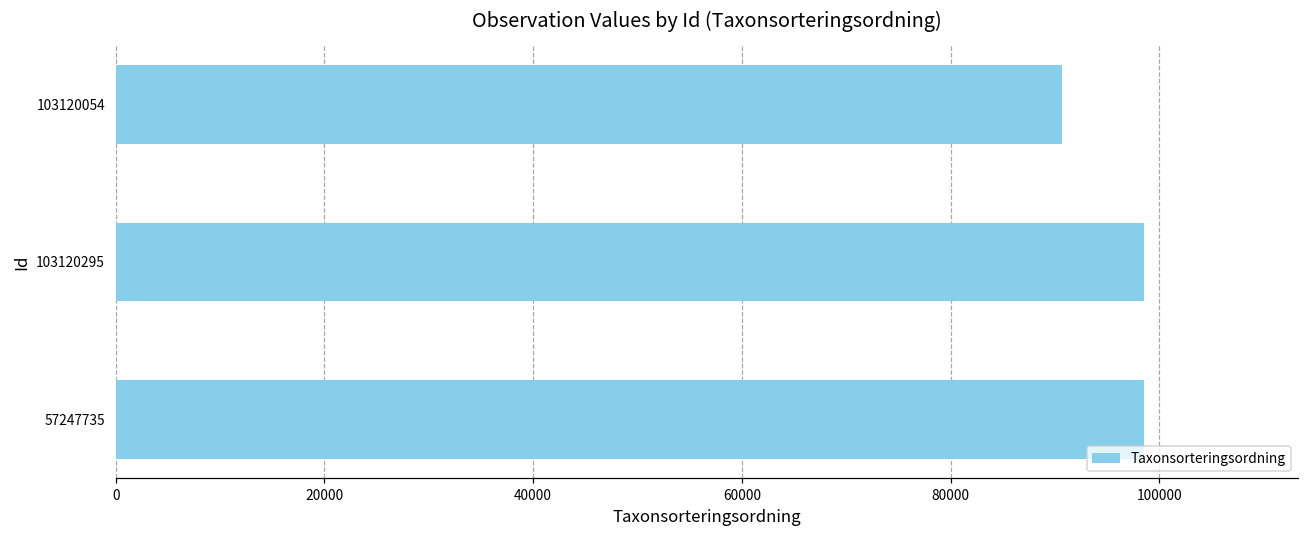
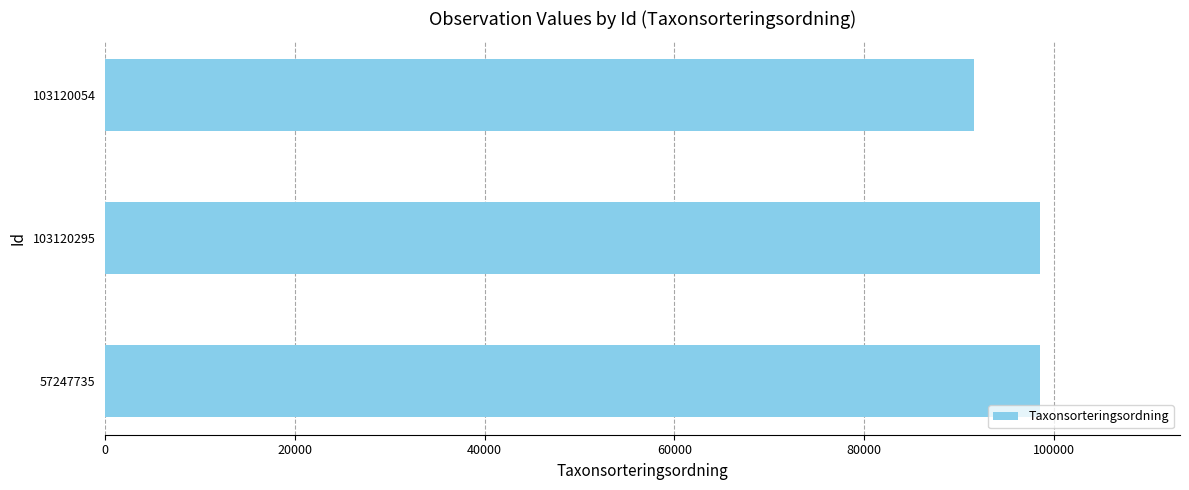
  {
-   "103120054": 91000,
+   "103120054": 92000,
    "103120295": 99000,
    "57247735": 99000
  }
